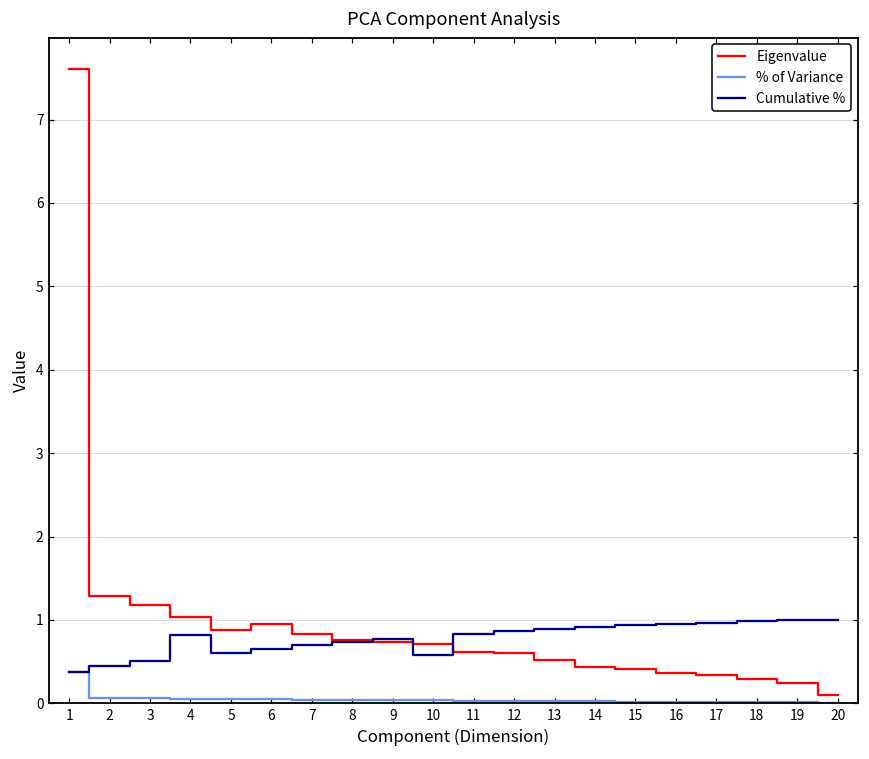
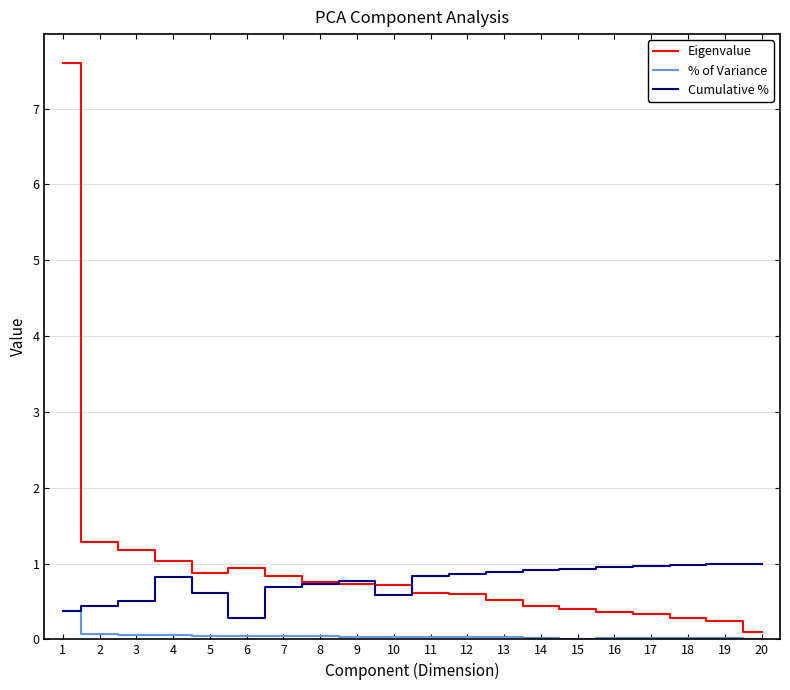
  {
    "Eigenvalue": {
      "1": 7.6,
      "2": 1.3,
      "3": 1.2,
      "4": 1.0,
      "5": 0.9,
      "6": 0.9,
      "7": 0.8,
      "9": 0.7,
      "10": 0.7,
      "11": 0.6,
      "12": 0.6,
      "13": 0.5,
      "14": 0.4,
      "15": 0.4,
      "16": 0.4,
      "17": 0.3,
      "18": 0.3,
      "19": 0.2,
      "20": 0.1
    },
    "% of Variance": {
      "2": 0.1,
      "3": 0.1,
      "4": 0.1,
      "5": 0.1,
      "6": 0.0,
      "7": 0.0,
      "8": 0.0,
      "9": 0.0,
      "10": 0.0,
      "11": 0.0,
      "12": 0.0,
      "13": 0.0,
      "14": 0.0,
      "15": 0.0,
      "16": 0.0,
      "17": 0.0,
      "18": 0.0,
      "19": 0.0,
      "20": 0.0
    },
    "Cumulative %": {
      "2": 0.4,
      "3": 0.5,
      "4": 0.8,
      "5": 0.6,
-     "6": 0.7,
+     "6": 0.3,
      "7": 0.7,
      "9": 0.8,
      "10": 0.6,
      "11": 0.8,
      "12": 0.9,
      "13": 0.9,
      "14": 0.9,
      "15": 0.9,
      "16": 1.0,
      "17": 1.0,
      "18": 1.0,
      "19": 1.0,
      "20": 1.0
    }
  }
